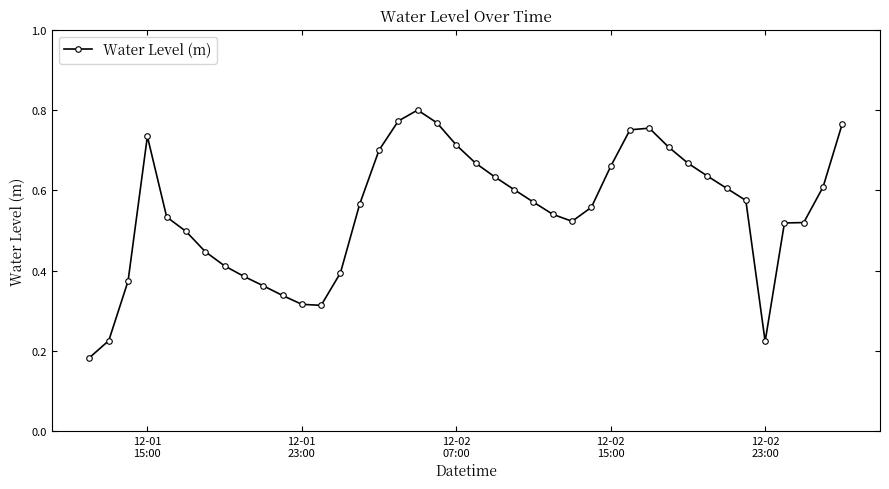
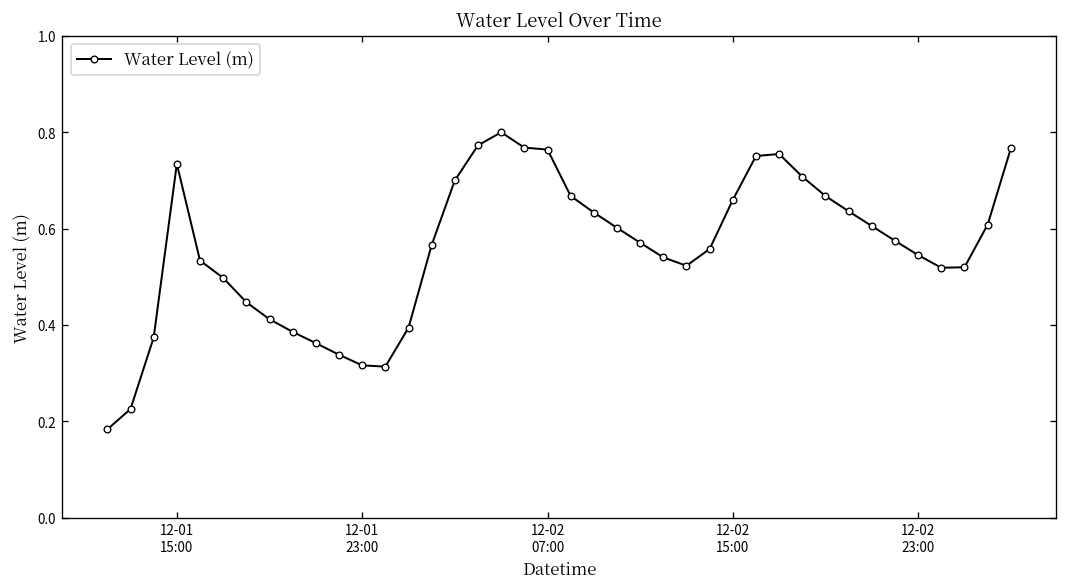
  {
    "12-01 15:00": 0.73,
    "12-01 23:00": 0.32,
-   "12-02 07:00": 0.71,
+   "12-02 07:00": 0.76,
    "12-02 15:00": 0.66,
-   "12-02 23:00": 0.22
+   "12-02 23:00": 0.54
  }
